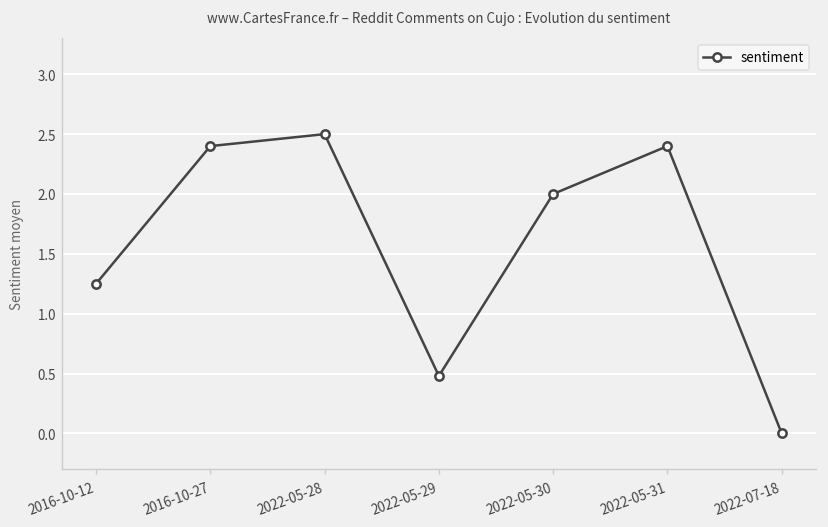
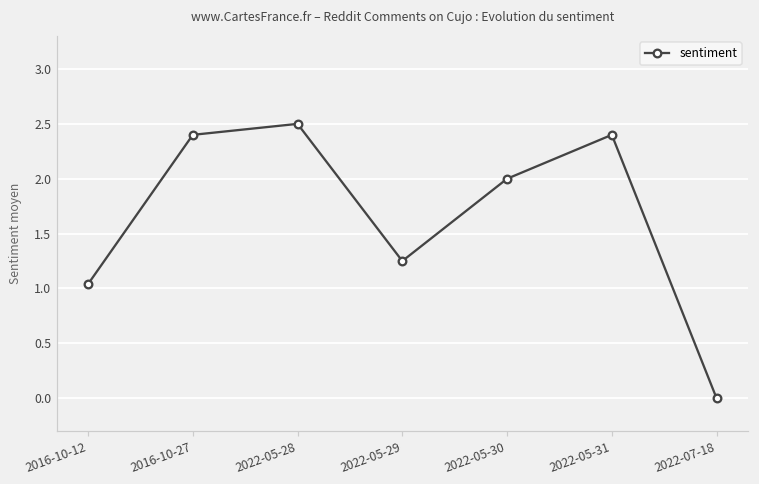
  {
-   "2016-10-12": 1.3,
+   "2016-10-12": 1.0,
    "2016-10-27": 2.4,
    "2022-05-28": 2.5,
-   "2022-05-29": 0.5,
+   "2022-05-29": 1.3,
    "2022-05-30": 2.0,
    "2022-05-31": 2.4,
    "2022-07-18": 0.0
  }
